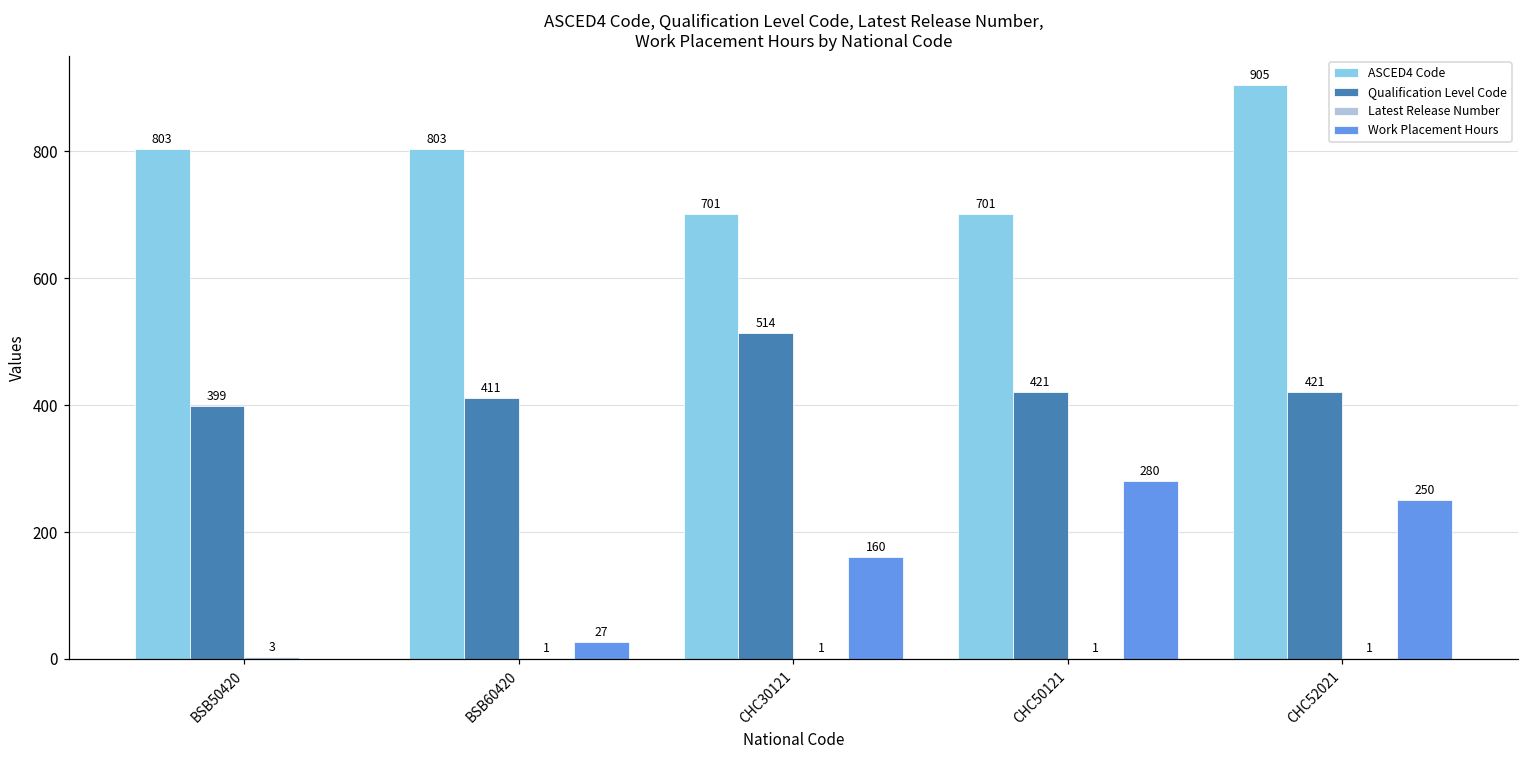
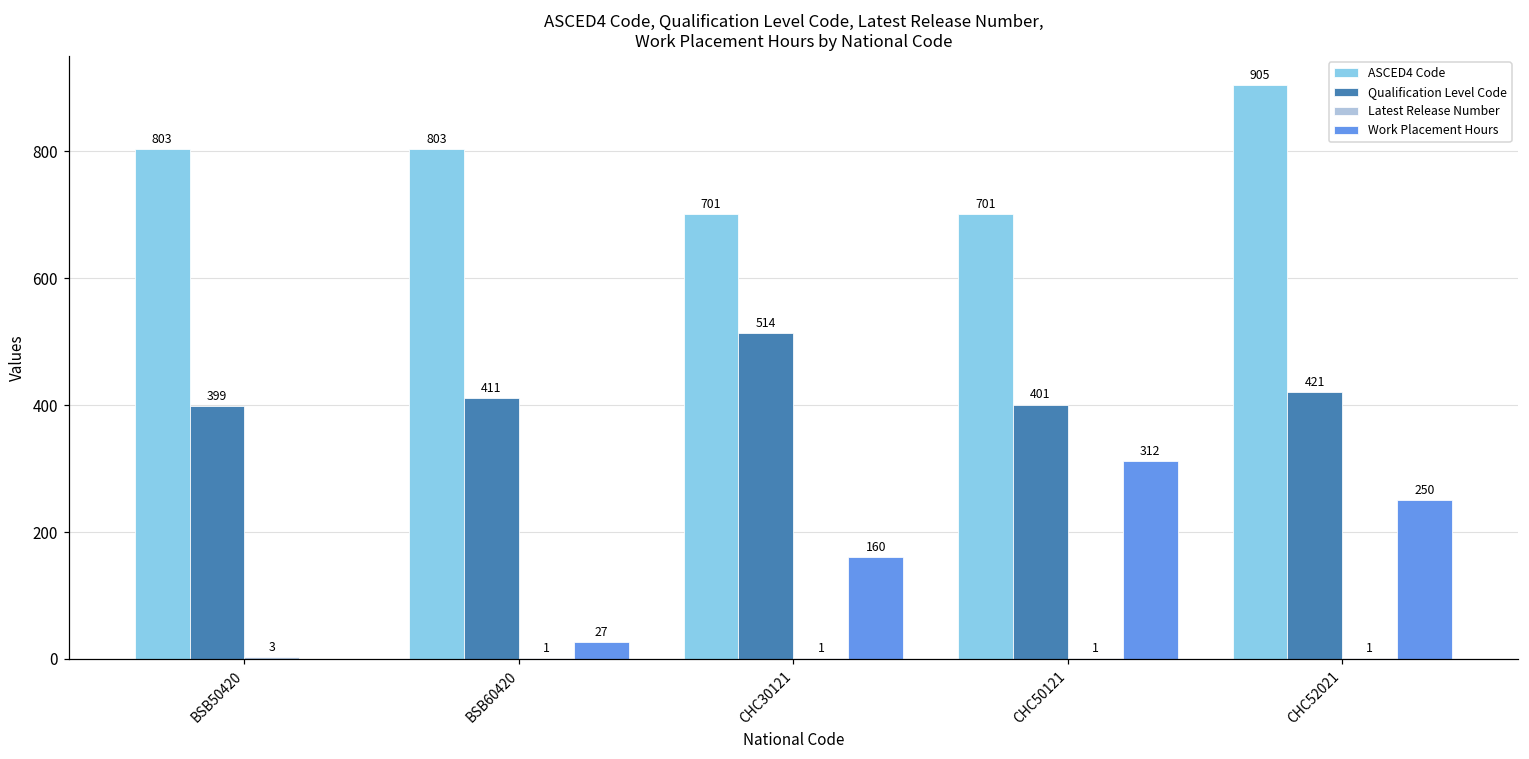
  {
    "Qualification Level Code": {
      "BSB50420": 399,
      "BSB60420": 411,
      "CHC30121": 514,
-     "CHC50121": 421,
+     "CHC50121": 401,
      "CHC52021": 421
    },
    "Work Placement Hours": {
      "BSB60420": 27,
      "CHC30121": 160,
-     "CHC50121": 280,
+     "CHC50121": 312,
      "CHC52021": 250
    }
  }
